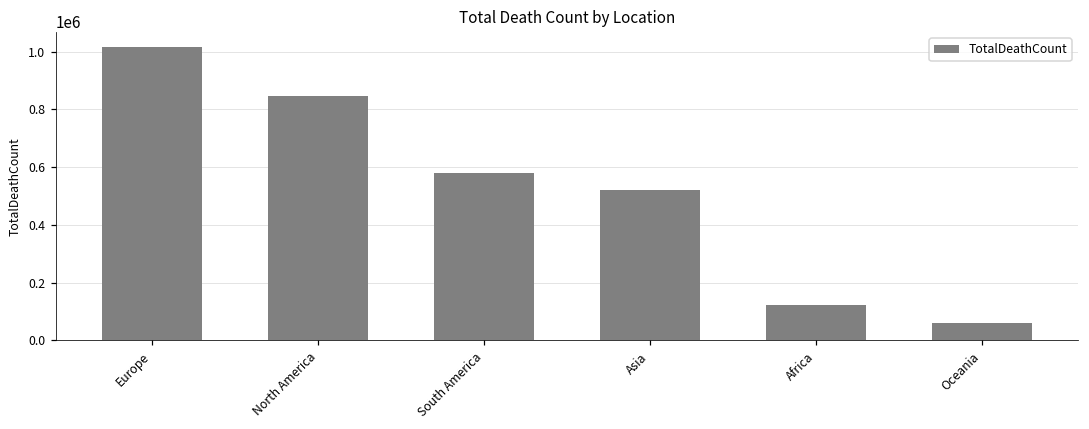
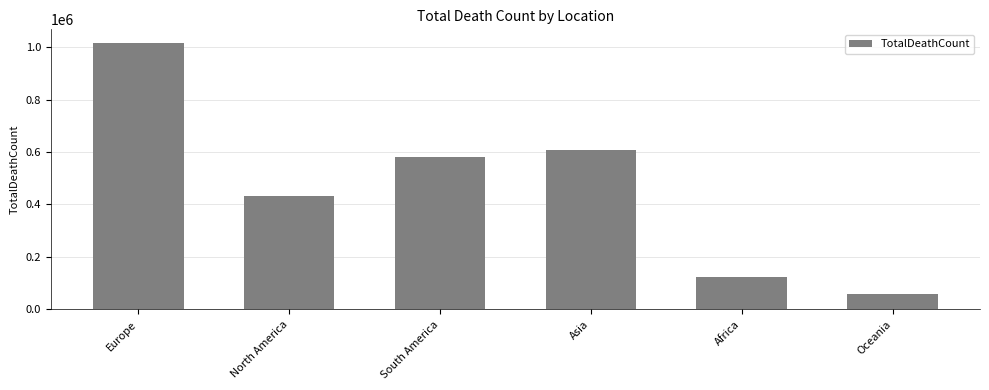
  {
    "Europe": 1020000,
-   "North America": 850000,
+   "North America": 430000,
    "South America": 580000,
-   "Asia": 520000,
+   "Asia": 610000,
    "Africa": 120000,
    "Oceania": 60000
  }
